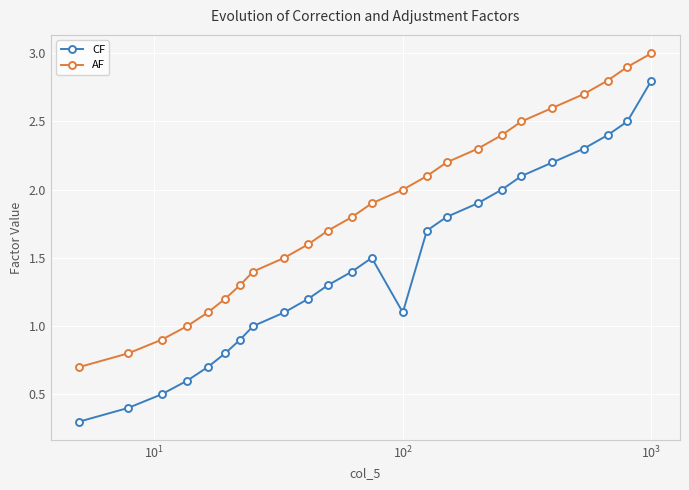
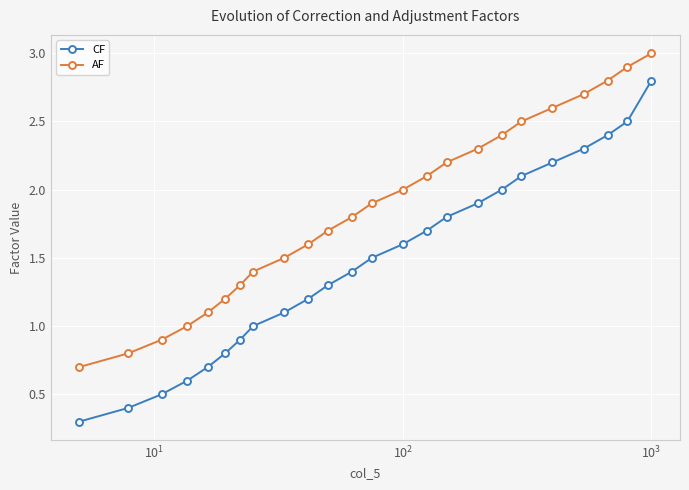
  {
    "CF": {
-     "10^2": 1.1,
+     "10^2": 1.6,
      "10^3": 2.8
    },
    "AF": {
      "10^2": 2.0,
      "10^3": 3.0
    }
  }
